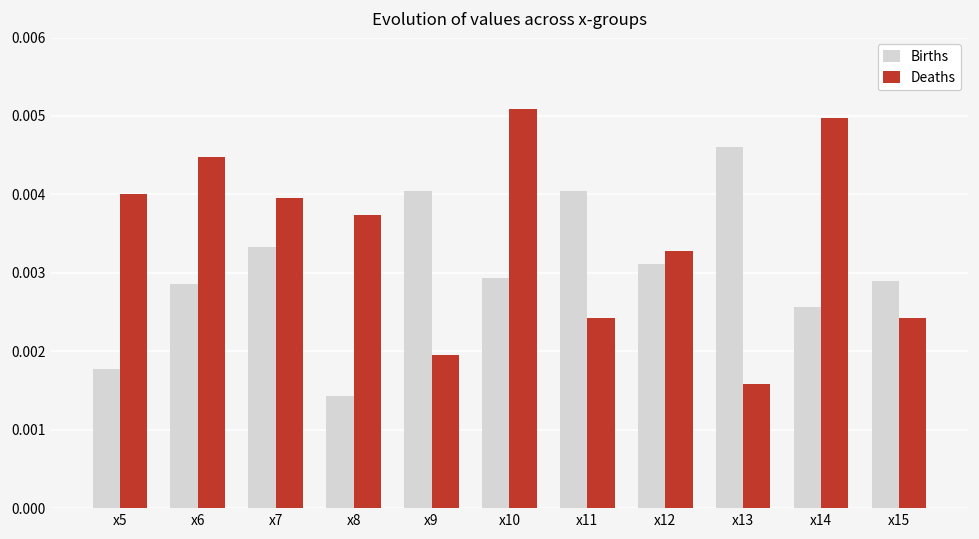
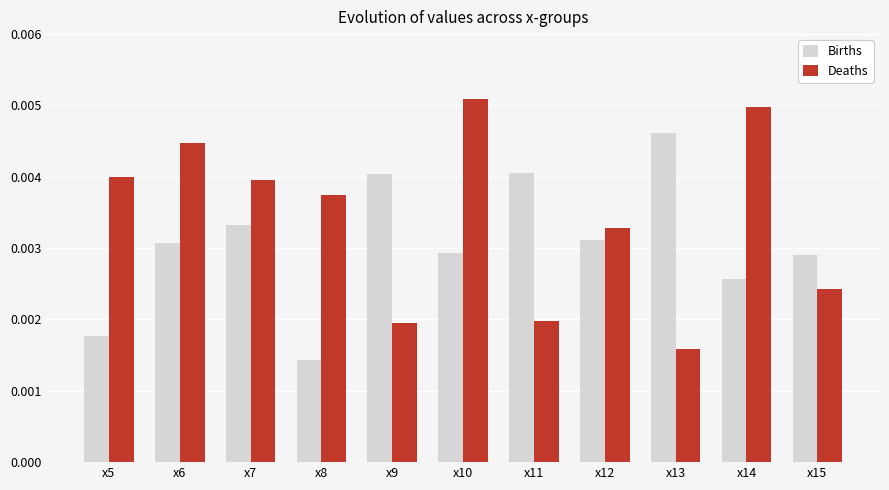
  {
    "Births": {
      "x5": 0.0018,
-     "x6": 0.0029,
+     "x6": 0.0031,
      "x7": 0.0033,
      "x8": 0.0014,
      "x9": 0.0040,
      "x10": 0.0029,
      "x11": 0.0041,
      "x12": 0.0031,
      "x13": 0.0046,
      "x14": 0.0026,
      "x15": 0.0029
    },
    "Deaths": {
      "x5": 0.0040,
      "x6": 0.0045,
      "x7": 0.0040,
      "x8": 0.0037,
      "x9": 0.0020,
      "x10": 0.0051,
-     "x11": 0.0024,
+     "x11": 0.0020,
      "x12": 0.0033,
      "x13": 0.0016,
      "x14": 0.0050,
      "x15": 0.0024
    }
  }
